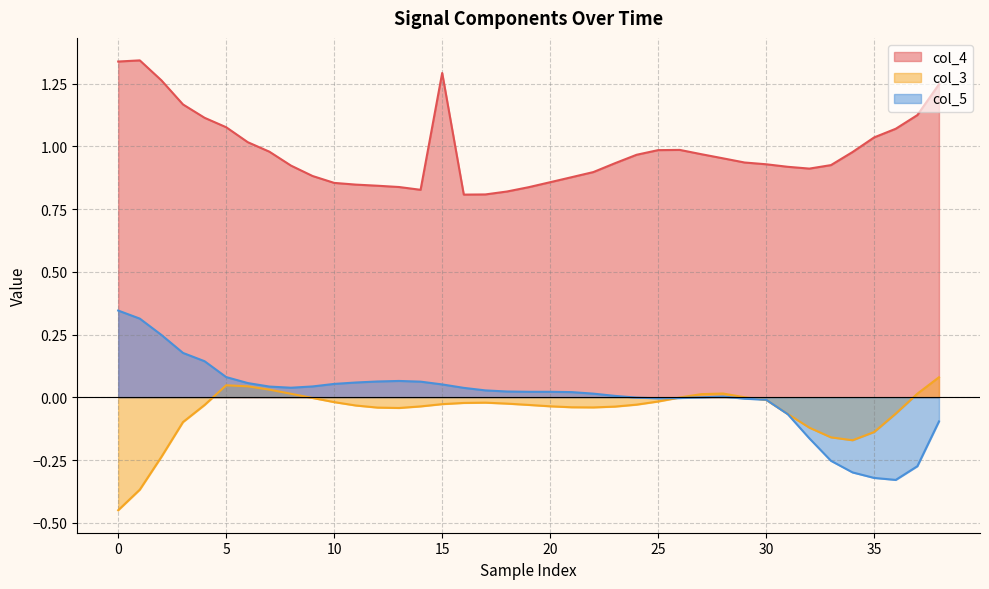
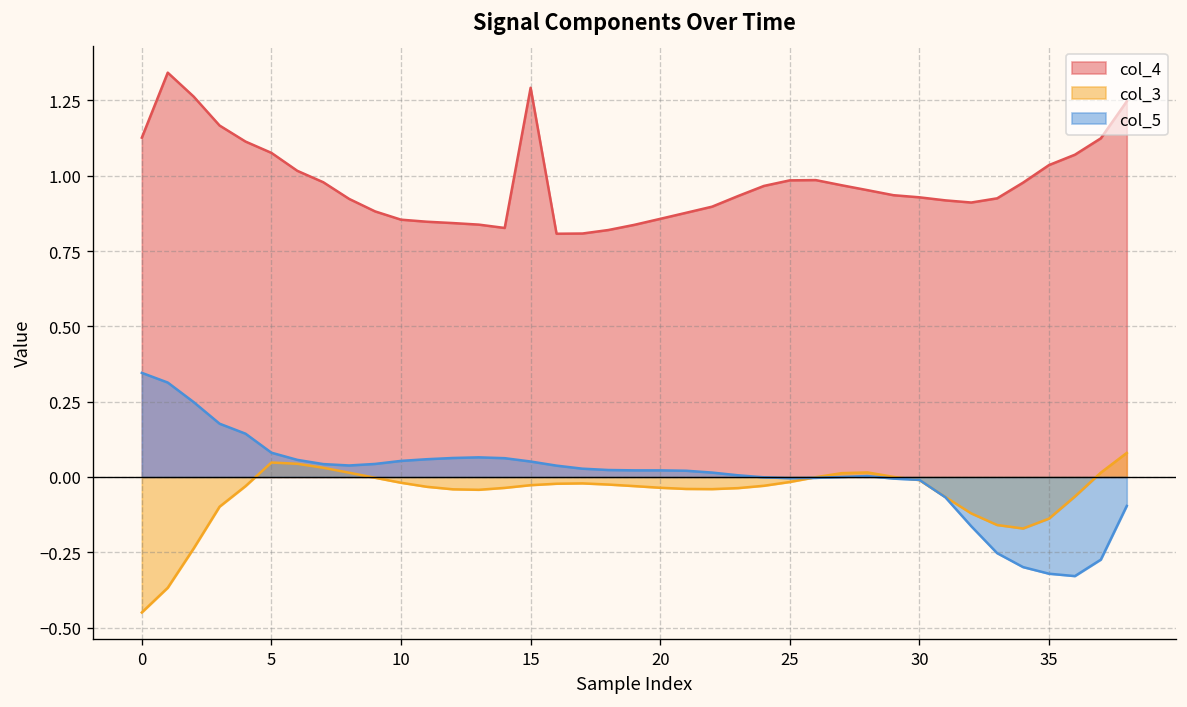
  {
    "col_4": {
-     "0": 1.34,
+     "0": 1.13,
      "5": 1.08,
      "10": 0.85,
      "15": 1.29,
      "20": 0.86,
      "25": 0.98,
      "30": 0.93,
      "35": 1.04
    }
  }
